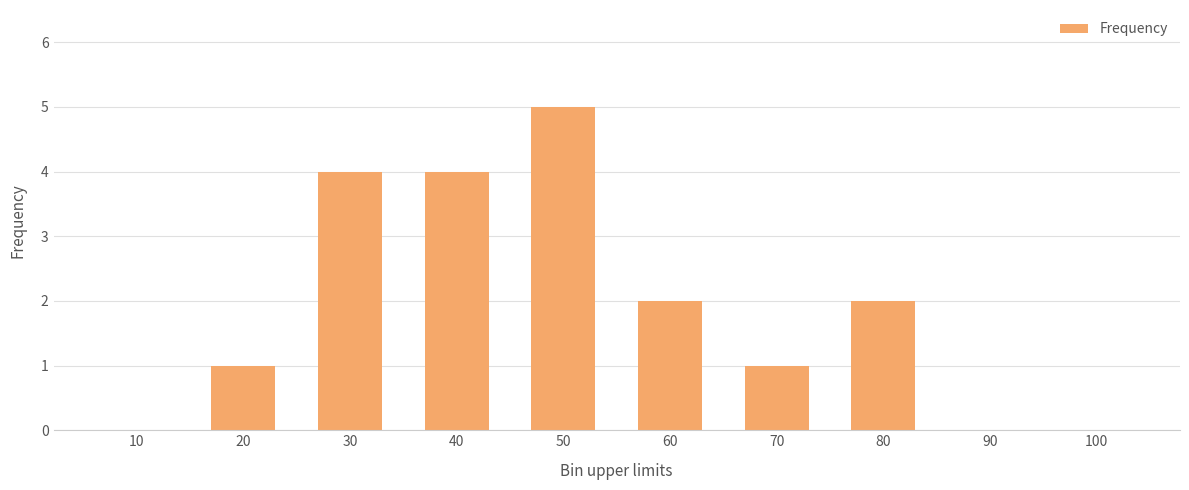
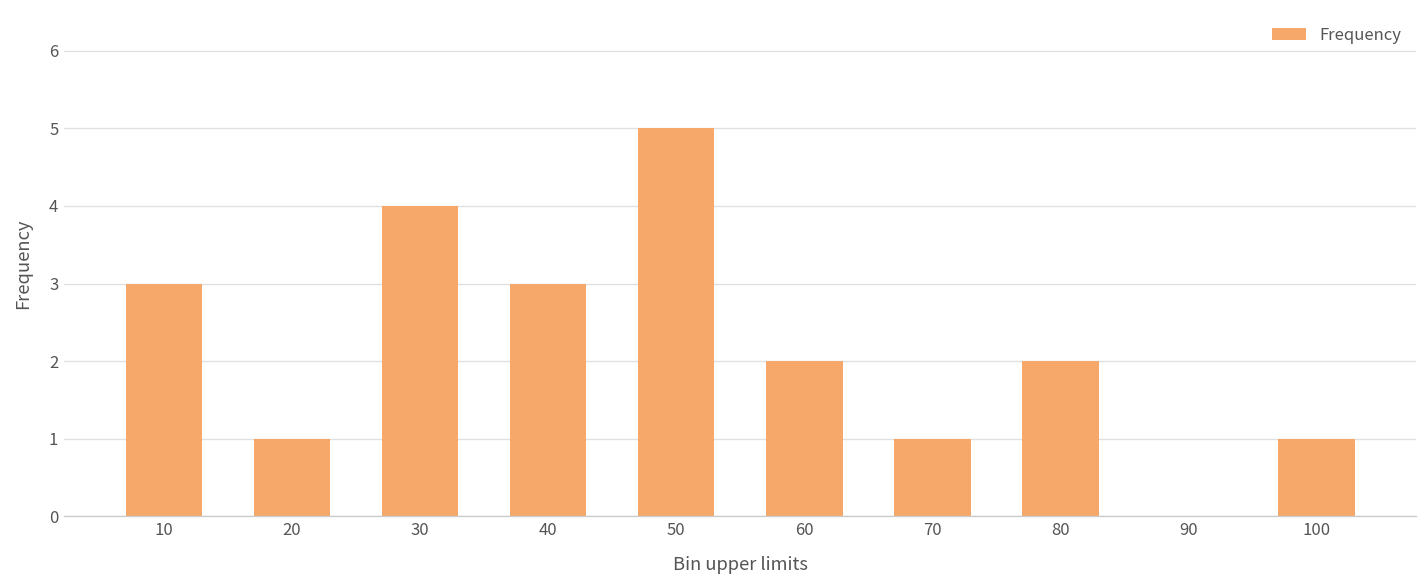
  {
-   "10": 0,
+   "10": 3,
    "20": 1,
    "30": 4,
-   "40": 4,
+   "40": 3,
    "50": 5,
    "60": 2,
    "70": 1,
    "80": 2,
    "90": 0,
-   "100": 0
+   "100": 1
  }
